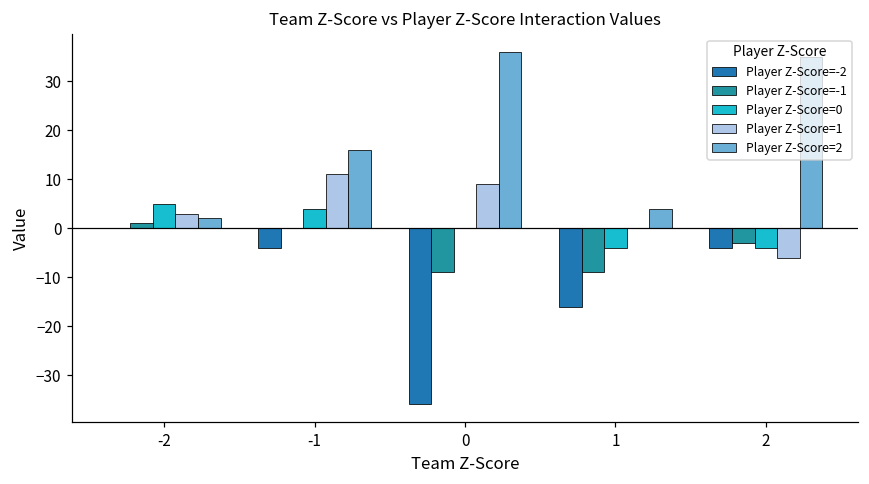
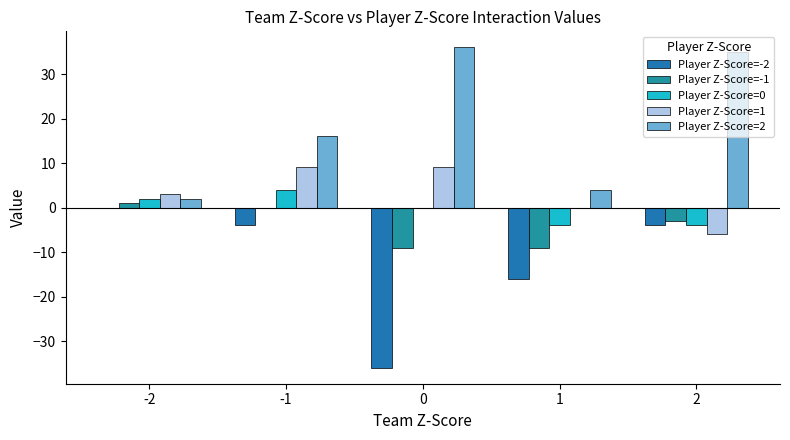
  {
    "Player Z-Score=0": {
-     "-2": 5,
+     "-2": 2,
      "-1": 4,
      "0": 0,
      "1": -4,
      "2": -4
    },
    "Player Z-Score=1": {
      "-2": 3,
-     "-1": 11,
+     "-1": 9,
      "0": 9,
      "1": 0,
      "2": -6
    },
    "Player Z-Score=2": {
      "-2": 2,
      "-1": 16,
      "0": 36,
      "1": 4
    }
  }
